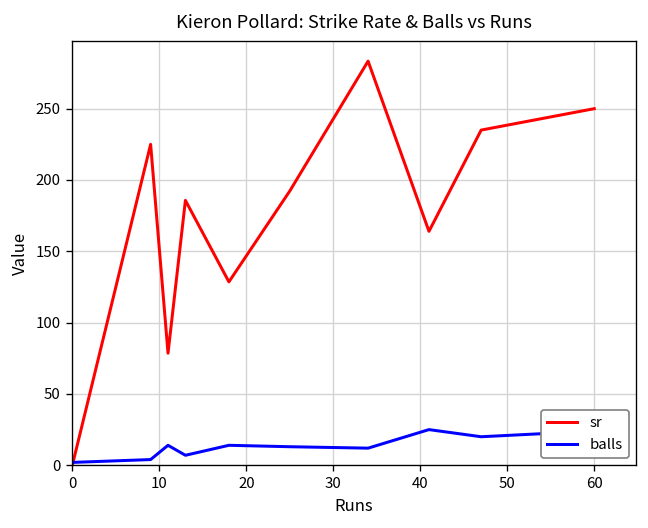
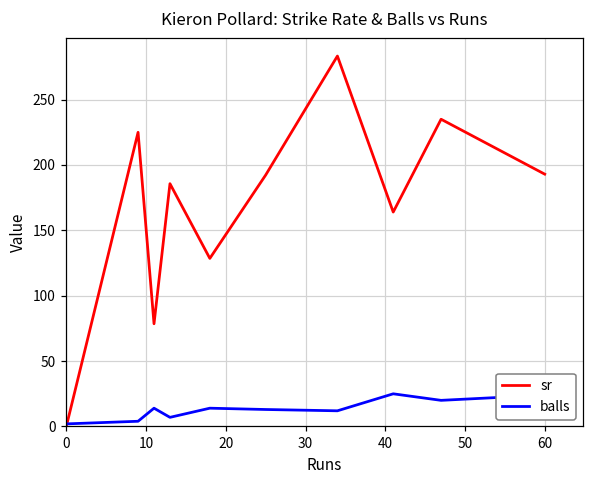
  {
    "sr": {
-     "60": 250
+     "60": 193
    }
  }
